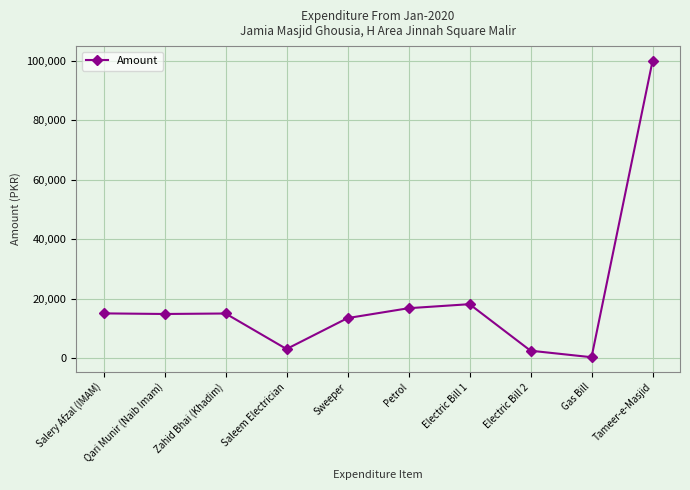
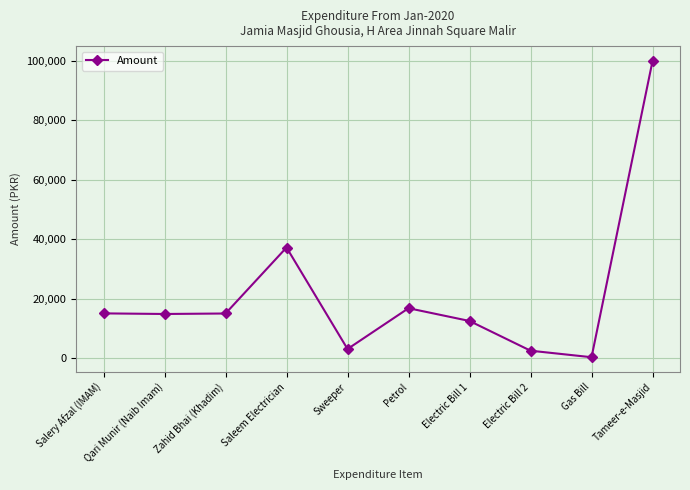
  {
    "Salery Afzal (IMAM)": "15,000",
    "Qari Munir (Naib Imam)": "15,000",
    "Zahid Bhai (Khadim)": "15,000",
-   "Saleem Electrician": "3,000",
-   "Sweeper": "13,000",
+   "Saleem Electrician": "37,000",
+   "Sweeper": "3,000",
    "Petrol": "17,000",
-   "Electric Bill 1": "18,000",
+   "Electric Bill 1": "12,000",
    "Electric Bill 2": "2,000",
    "Gas Bill": "0",
    "Tameer-e-Masjid": "100,000"
  }
